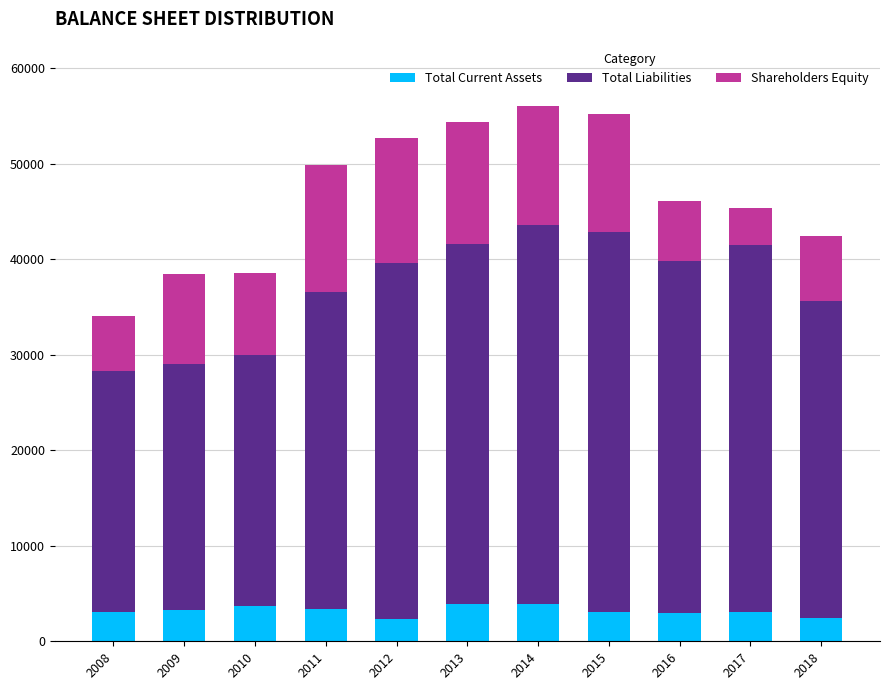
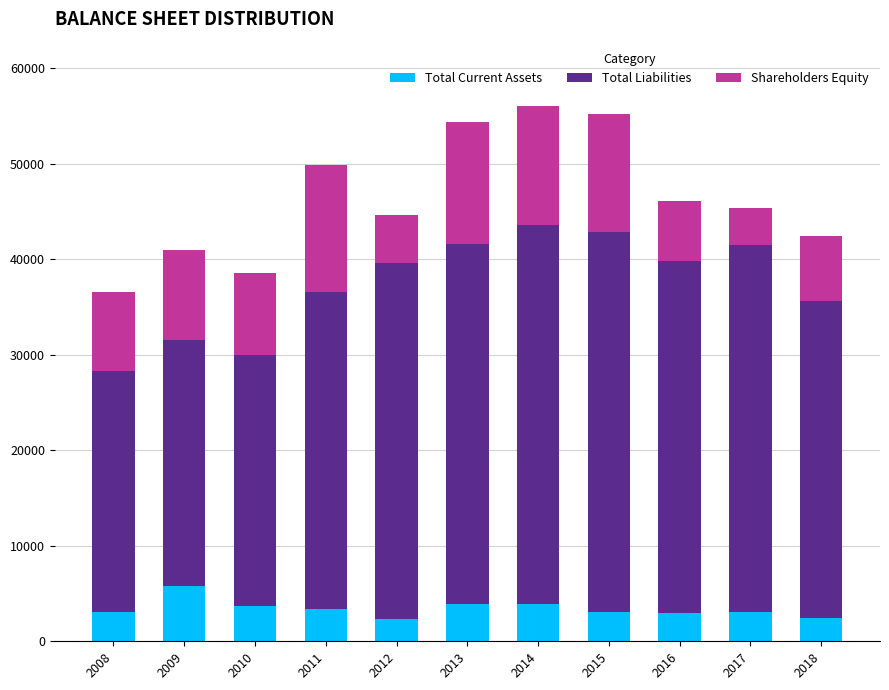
  {
    "Total Current Assets": {
      "2008": 3000,
-     "2009": 3000,
+     "2009": 6000,
      "2010": 4000,
      "2011": 3000,
      "2012": 2000,
      "2013": 4000,
      "2014": 4000,
      "2015": 3000,
      "2016": 3000,
      "2017": 3000,
      "2018": 2000
    },
    "Total Liabilities": {
      "2008": 25000,
      "2009": 26000,
      "2010": 26000,
      "2011": 33000,
      "2012": 37000,
      "2013": 38000,
      "2014": 40000,
      "2015": 40000,
      "2016": 37000,
      "2017": 38000,
      "2018": 33000
    },
    "Shareholders Equity": {
-     "2008": 6000,
+     "2008": 8000,
      "2009": 9000,
      "2010": 9000,
      "2011": 13000,
-     "2012": 13000,
+     "2012": 5000,
      "2013": 13000,
      "2014": 12000,
      "2015": 12000,
      "2016": 6000,
      "2017": 4000,
      "2018": 7000
    }
  }
